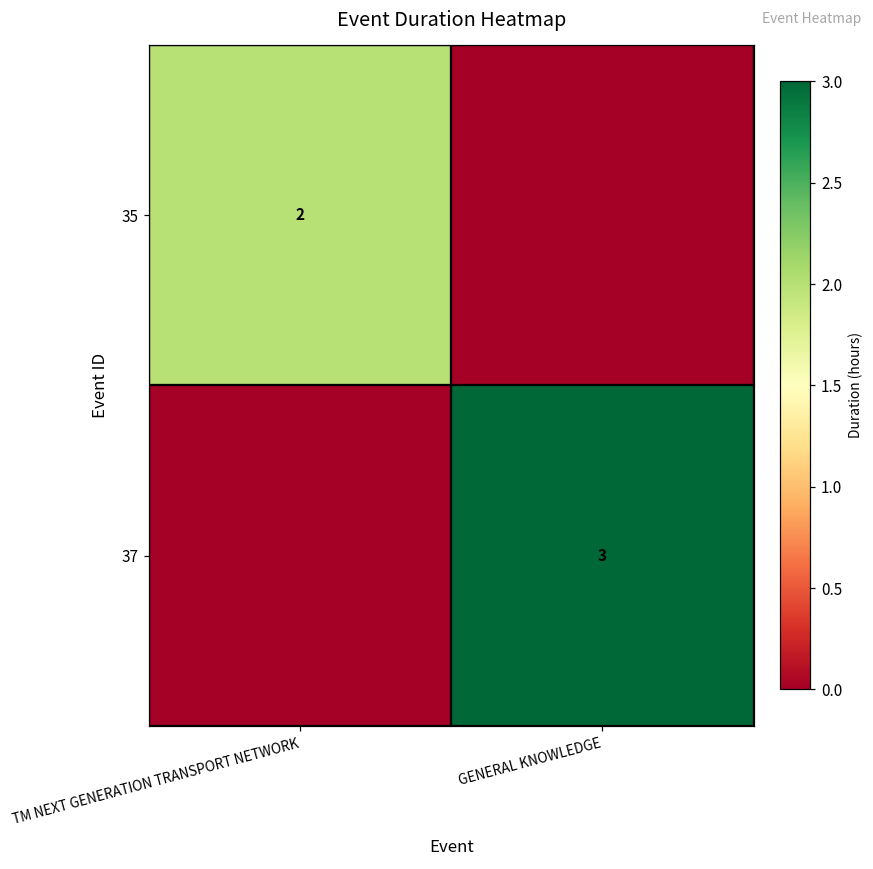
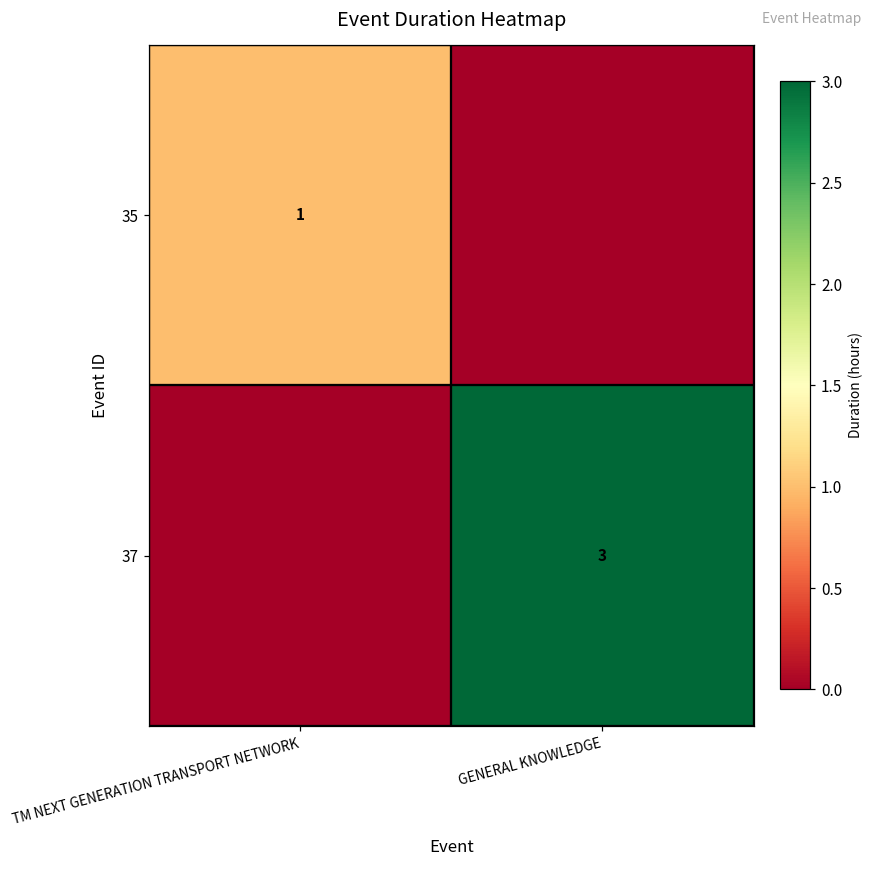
  {
    "35": {
-     "TM NEXT GENERATION TRANSPORT NETWORK": 2
+     "TM NEXT GENERATION TRANSPORT NETWORK": 1
    },
    "37": {
      "GENERAL KNOWLEDGE": 3
    }
  }
